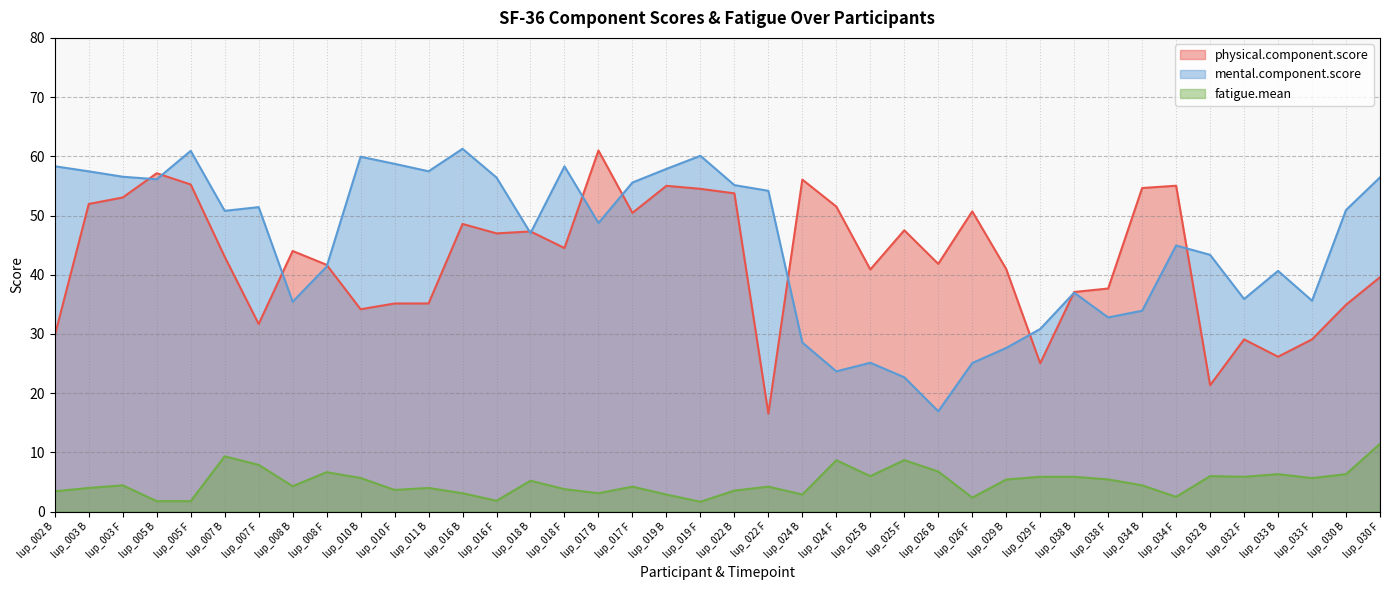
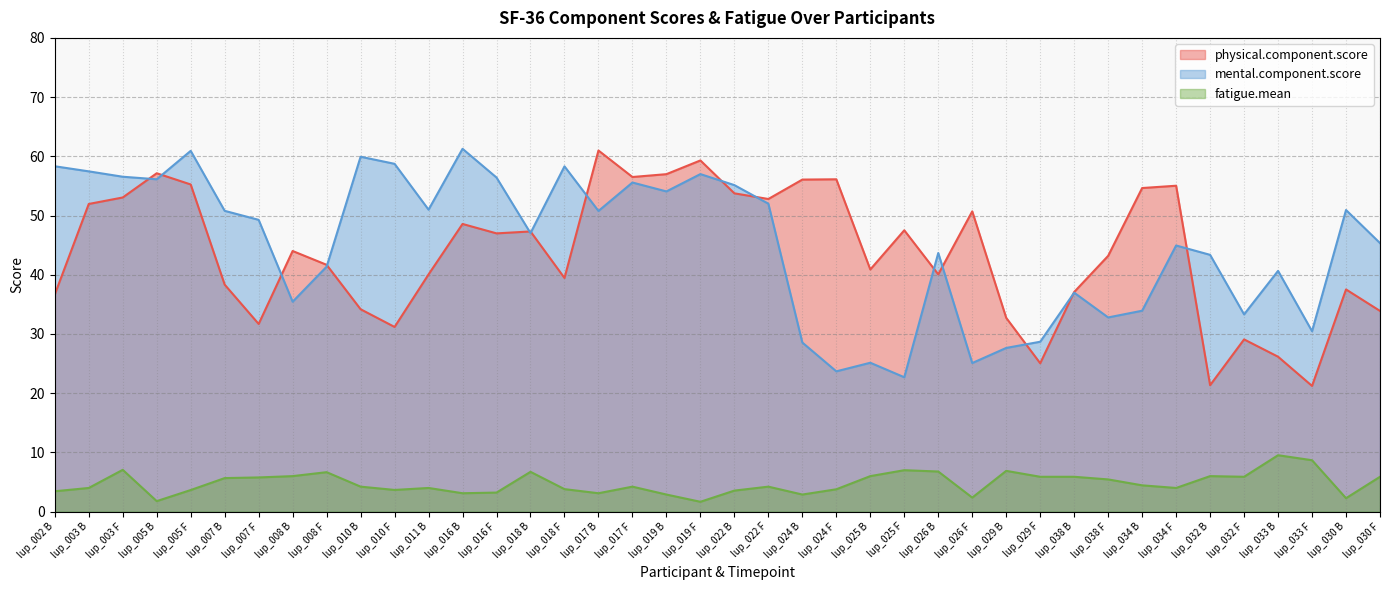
  {
    "physical.component.score": {
-     "lup_002 B": 30,
+     "lup_002 B": 37,
      "lup_003 B": 52,
      "lup_003 F": 53,
      "lup_005 B": 57,
      "lup_005 F": 55,
-     "lup_007 B": 43,
+     "lup_007 B": 38,
      "lup_007 F": 32,
      "lup_008 B": 44,
      "lup_010 B": 34,
-     "lup_010 F": 35,
-     "lup_011 B": 35,
+     "lup_010 F": 31,
+     "lup_011 B": 40,
      "lup_016 B": 49,
      "lup_016 F": 47,
-     "lup_018 F": 45,
+     "lup_018 F": 39,
      "lup_017 B": 61,
-     "lup_017 F": 50,
-     "lup_019 B": 55,
-     "lup_019 F": 55,
+     "lup_017 F": 57,
+     "lup_019 B": 57,
+     "lup_019 F": 59,
      "lup_022 B": 54,
-     "lup_022 F": 17,
+     "lup_022 F": 53,
      "lup_024 B": 56,
-     "lup_024 F": 52,
+     "lup_024 F": 56,
      "lup_025 B": 41,
      "lup_025 F": 48,
-     "lup_026 B": 42,
+     "lup_026 B": 40,
      "lup_026 F": 51,
-     "lup_029 B": 41,
+     "lup_029 B": 33,
      "lup_029 F": 25,
-     "lup_038 F": 38,
+     "lup_038 F": 43,
      "lup_034 B": 55,
      "lup_034 F": 55,
      "lup_032 B": 21,
      "lup_032 F": 29,
      "lup_033 B": 26,
-     "lup_033 F": 29,
-     "lup_030 B": 35,
-     "lup_030 F": 40
+     "lup_033 F": 21,
+     "lup_030 B": 38,
+     "lup_030 F": 34
    },
    "mental.component.score": {
      "lup_002 B": 58,
      "lup_003 B": 57,
      "lup_003 F": 57,
      "lup_005 B": 56,
      "lup_005 F": 61,
      "lup_007 B": 51,
-     "lup_007 F": 51,
+     "lup_007 F": 49,
      "lup_008 B": 35,
      "lup_010 B": 60,
      "lup_010 F": 59,
-     "lup_011 B": 57,
+     "lup_011 B": 51,
      "lup_016 B": 61,
      "lup_016 F": 56,
      "lup_018 F": 58,
-     "lup_017 B": 49,
+     "lup_017 B": 51,
      "lup_017 F": 56,
-     "lup_019 B": 58,
-     "lup_019 F": 60,
+     "lup_019 B": 54,
+     "lup_019 F": 57,
      "lup_022 B": 55,
-     "lup_022 F": 54,
+     "lup_022 F": 52,
      "lup_024 B": 29,
      "lup_024 F": 24,
      "lup_025 B": 25,
      "lup_025 F": 23,
-     "lup_026 B": 17,
+     "lup_026 B": 44,
      "lup_026 F": 25,
      "lup_029 B": 28,
-     "lup_029 F": 31,
+     "lup_029 F": 29,
      "lup_038 F": 33,
      "lup_034 B": 34,
      "lup_034 F": 45,
      "lup_032 B": 43,
-     "lup_032 F": 36,
+     "lup_032 F": 33,
      "lup_033 B": 41,
-     "lup_033 F": 36,
+     "lup_033 F": 30,
      "lup_030 B": 51,
-     "lup_030 F": 56
+     "lup_030 F": 45
    },
    "fatigue.mean": {
      "lup_002 B": 3,
      "lup_003 B": 4,
-     "lup_003 F": 4,
+     "lup_003 F": 7,
      "lup_005 B": 2,
-     "lup_005 F": 2,
-     "lup_007 B": 9,
-     "lup_007 F": 8,
-     "lup_008 B": 4,
+     "lup_005 F": 4,
+     "lup_007 B": 6,
+     "lup_007 F": 6,
+     "lup_008 B": 6,
      "lup_008 F": 7,
-     "lup_010 B": 6,
+     "lup_010 B": 4,
      "lup_010 F": 4,
      "lup_011 B": 4,
      "lup_016 B": 3,
-     "lup_016 F": 2,
-     "lup_018 B": 5,
+     "lup_016 F": 3,
+     "lup_018 B": 7,
      "lup_018 F": 4,
      "lup_017 B": 3,
      "lup_017 F": 4,
      "lup_019 B": 3,
      "lup_019 F": 2,
      "lup_022 B": 4,
      "lup_022 F": 4,
      "lup_024 B": 3,
-     "lup_024 F": 9,
+     "lup_024 F": 4,
      "lup_025 B": 6,
-     "lup_025 F": 9,
+     "lup_025 F": 7,
      "lup_026 B": 7,
      "lup_026 F": 2,
-     "lup_029 B": 5,
+     "lup_029 B": 7,
      "lup_029 F": 6,
      "lup_038 B": 6,
      "lup_038 F": 5,
      "lup_034 B": 4,
-     "lup_034 F": 3,
+     "lup_034 F": 4,
      "lup_032 B": 6,
      "lup_032 F": 6,
-     "lup_033 B": 6,
-     "lup_033 F": 6,
-     "lup_030 B": 6,
-     "lup_030 F": 11
+     "lup_033 B": 10,
+     "lup_033 F": 9,
+     "lup_030 B": 2,
+     "lup_030 F": 6
    }
  }
